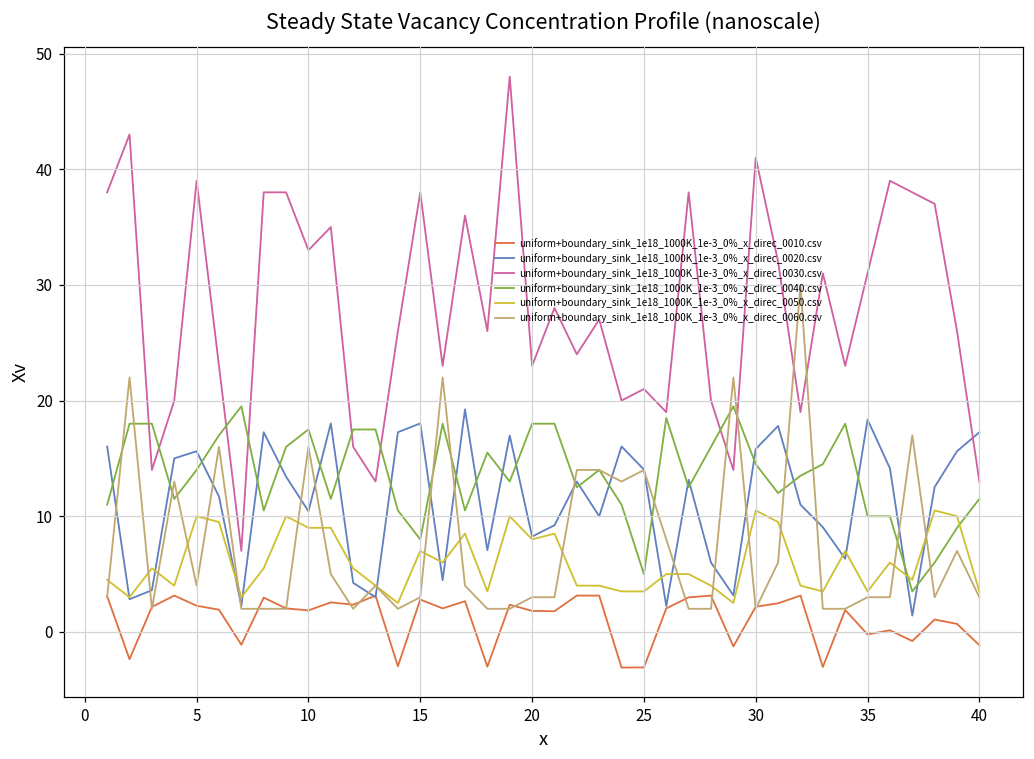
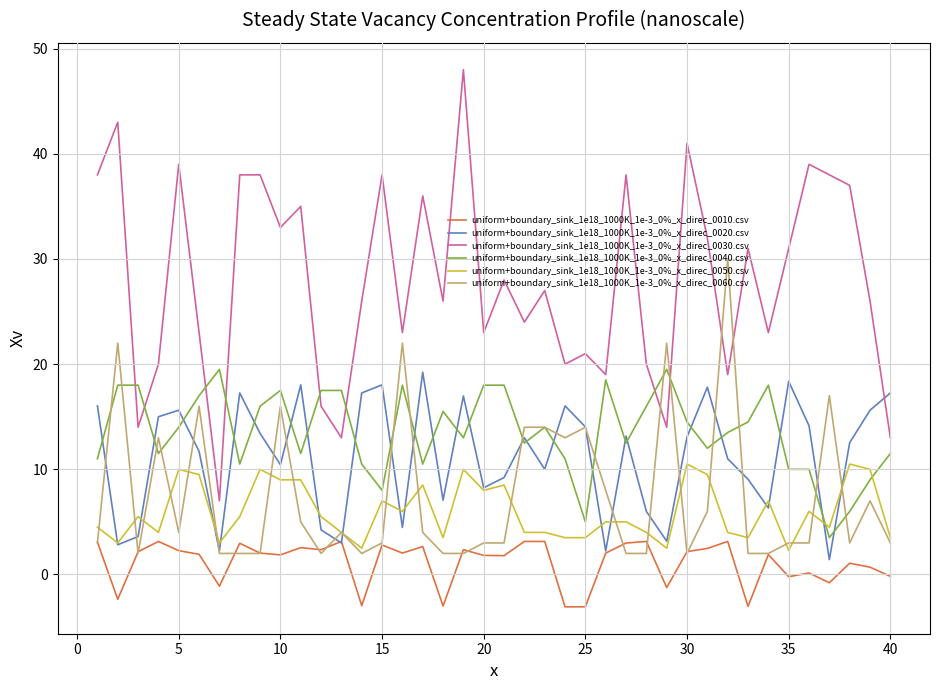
  {
    "uniform+boundary_sink_1e18_1000K_1e-3_0%_x_direc_0010.csv": {
      "5": 2.3,
      "10": 1.9,
      "20": 1.8,
      "25": -3.1,
      "35": -0.2,
-     "40": -1.1
+     "40": -0.2
    },
    "uniform+boundary_sink_1e18_1000K_1e-3_0%_x_direc_0020.csv": {
      "5": 15.6,
      "10": 10.4,
      "15": 18.0,
-     "30": 15.8,
+     "30": 13.1,
      "35": 18.4,
      "40": 17.3
    },
    "uniform+boundary_sink_1e18_1000K_1e-3_0%_x_direc_0030.csv": {
      "5": 39.0,
      "10": 33.0,
      "15": 38.0,
      "20": 23.0,
      "25": 21.0,
      "30": 41.0,
      "35": 31.0,
      "40": 13.0
    },
    "uniform+boundary_sink_1e18_1000K_1e-3_0%_x_direc_0040.csv": {
      "5": 14.0,
      "10": 17.5,
      "15": 8.0,
      "20": 18.0,
      "25": 5.0,
      "30": 14.5,
      "35": 10.0,
      "40": 11.5
    },
    "uniform+boundary_sink_1e18_1000K_1e-3_0%_x_direc_0050.csv": {
      "5": 10.0,
      "10": 9.0,
      "15": 7.0,
      "25": 3.5,
      "30": 10.5,
-     "35": 3.5,
+     "35": 2.3,
      "40": 3.5
    },
    "uniform+boundary_sink_1e18_1000K_1e-3_0%_x_direc_0060.csv": {
      "5": 4.0,
      "10": 16.0,
      "20": 3.0,
      "35": 3.0,
      "40": 3.0
    }
  }
